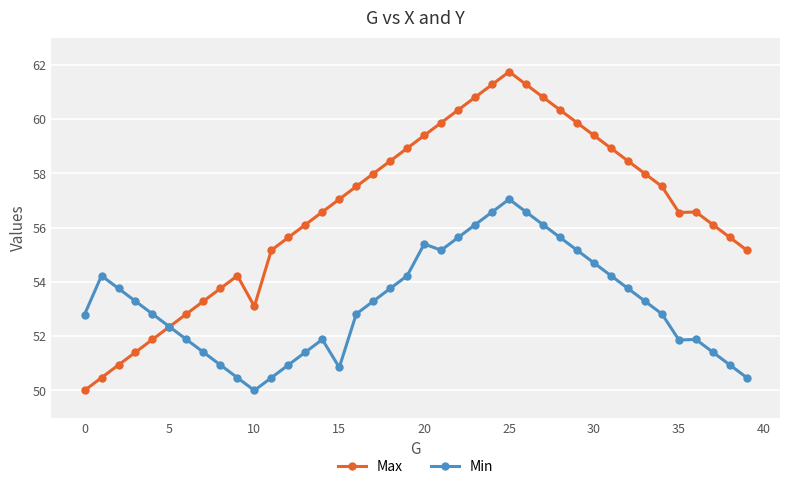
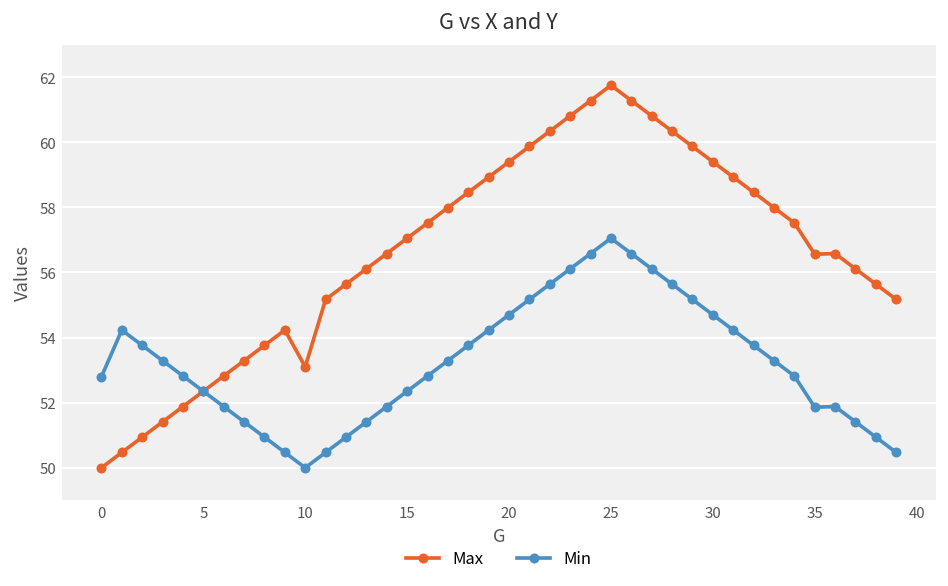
  {
    "Max": {
      "0": 50.0,
      "10": 53.1,
      "15": 57.1,
      "20": 59.4,
      "25": 61.8,
      "30": 59.4,
      "35": 56.6
    },
    "Min": {
      "0": 52.8,
      "10": 50.0,
-     "15": 50.9,
-     "20": 55.4,
+     "15": 52.4,
+     "20": 54.7,
      "25": 57.1,
      "30": 54.7,
      "35": 51.9
    }
  }
